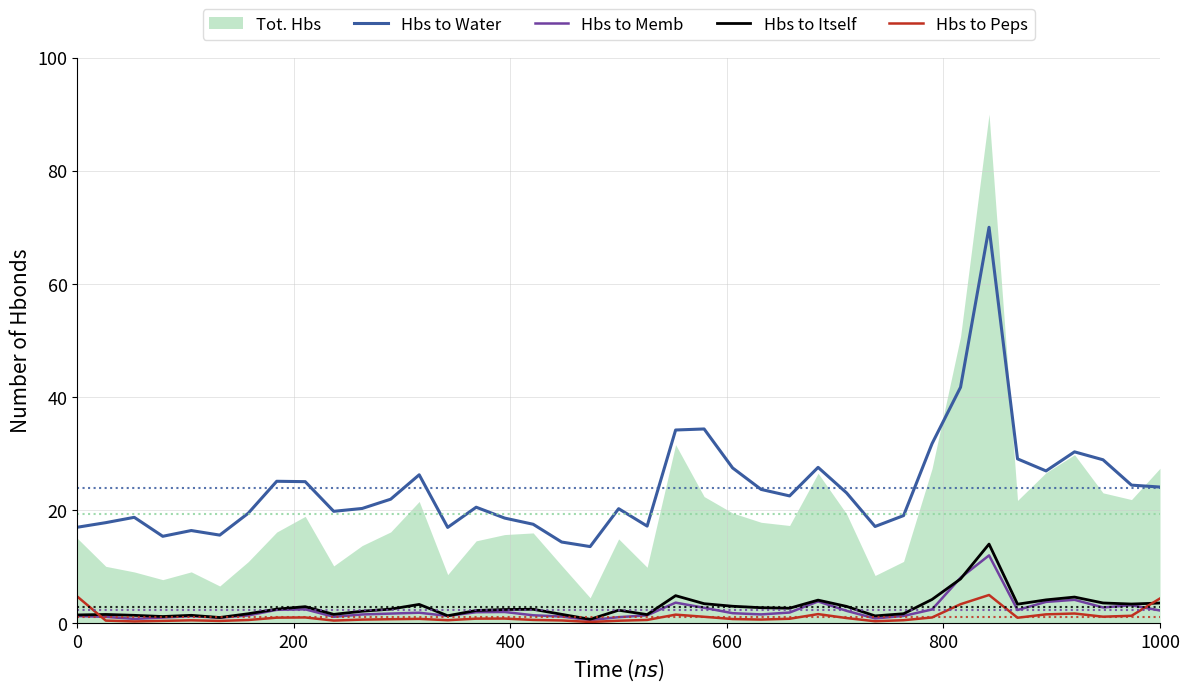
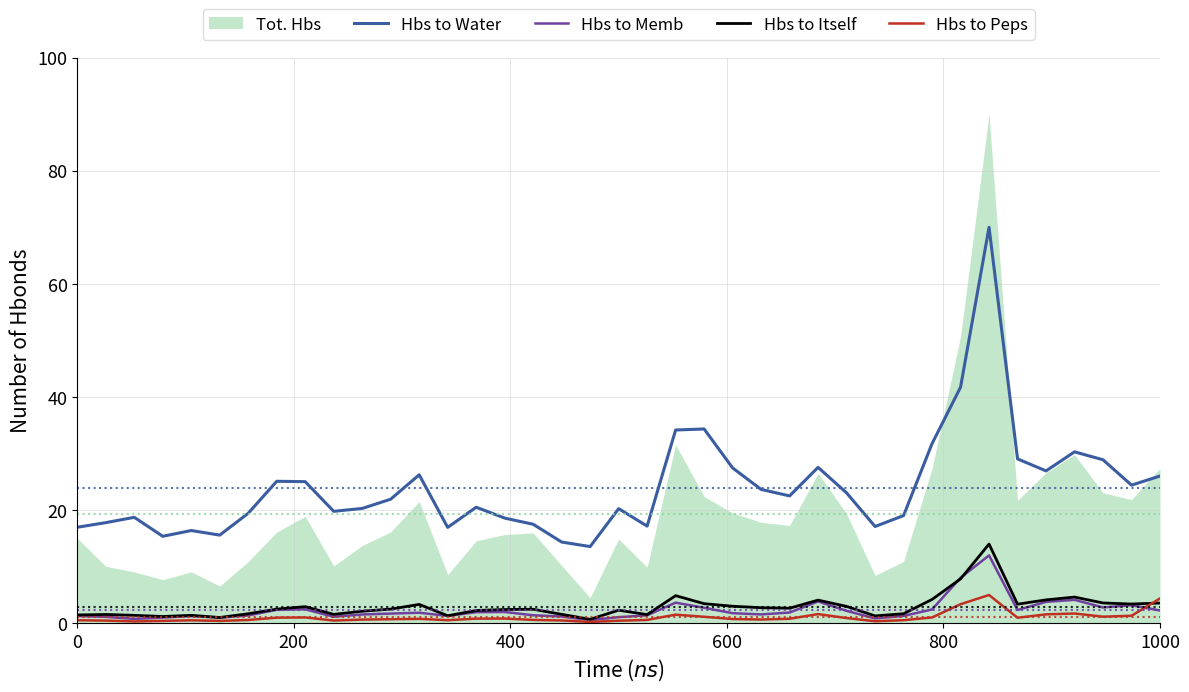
  {
    "Hbs to Water": {
      "0": 17,
-     "1000": 24
+     "1000": 26
    },
    "Tot. Hbs": {
      "0": 15,
      "1000": 27
    },
    "Hbs to Memb": {
      "1000": 2
    },
    "Hbs to Itself": {
      "1000": 4
    },
    "Hbs to Peps": {
-     "0": 5,
+     "0": 1,
      "1000": 4
    }
  }
